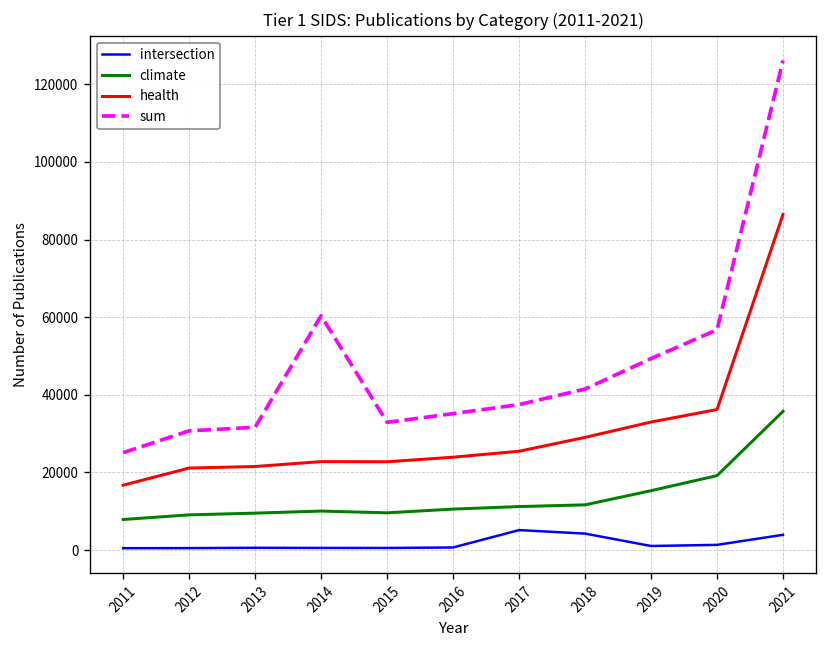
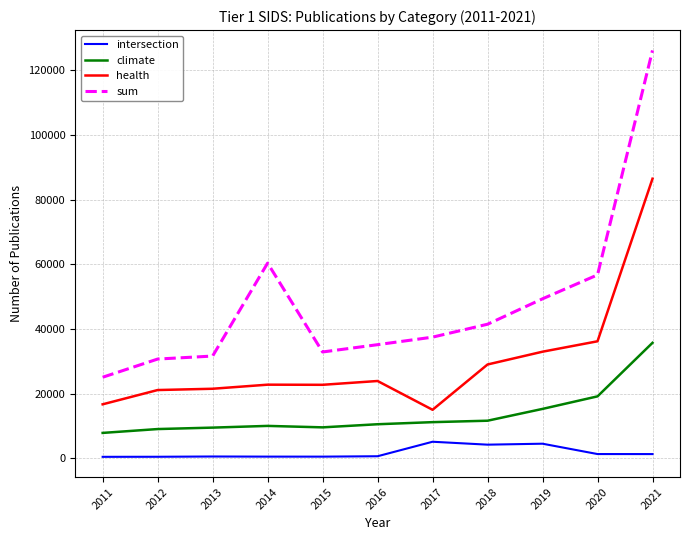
  {
    "intersection": {
      "2011": 0,
      "2012": 1000,
      "2013": 1000,
      "2014": 1000,
      "2015": 1000,
      "2016": 1000,
      "2017": 5000,
      "2018": 4000,
-     "2019": 1000,
+     "2019": 5000,
      "2020": 1000,
-     "2021": 4000
+     "2021": 1000
    },
    "climate": {
      "2011": 8000,
      "2012": 9000,
      "2013": 10000,
      "2014": 10000,
      "2015": 10000,
      "2016": 11000,
      "2017": 11000,
      "2018": 12000,
      "2019": 15000,
      "2020": 19000,
      "2021": 36000
    },
    "health": {
      "2011": 17000,
      "2012": 21000,
      "2013": 22000,
      "2014": 23000,
      "2015": 23000,
      "2016": 24000,
-     "2017": 25000,
+     "2017": 15000,
      "2018": 29000,
      "2019": 33000,
      "2020": 36000,
      "2021": 86000
    },
    "sum": {
      "2011": 25000,
      "2012": 31000,
      "2013": 32000,
      "2014": 60000,
      "2015": 33000,
      "2016": 35000,
      "2017": 37000,
      "2018": 41000,
      "2019": 49000,
      "2020": 57000,
      "2021": 126000
    }
  }
